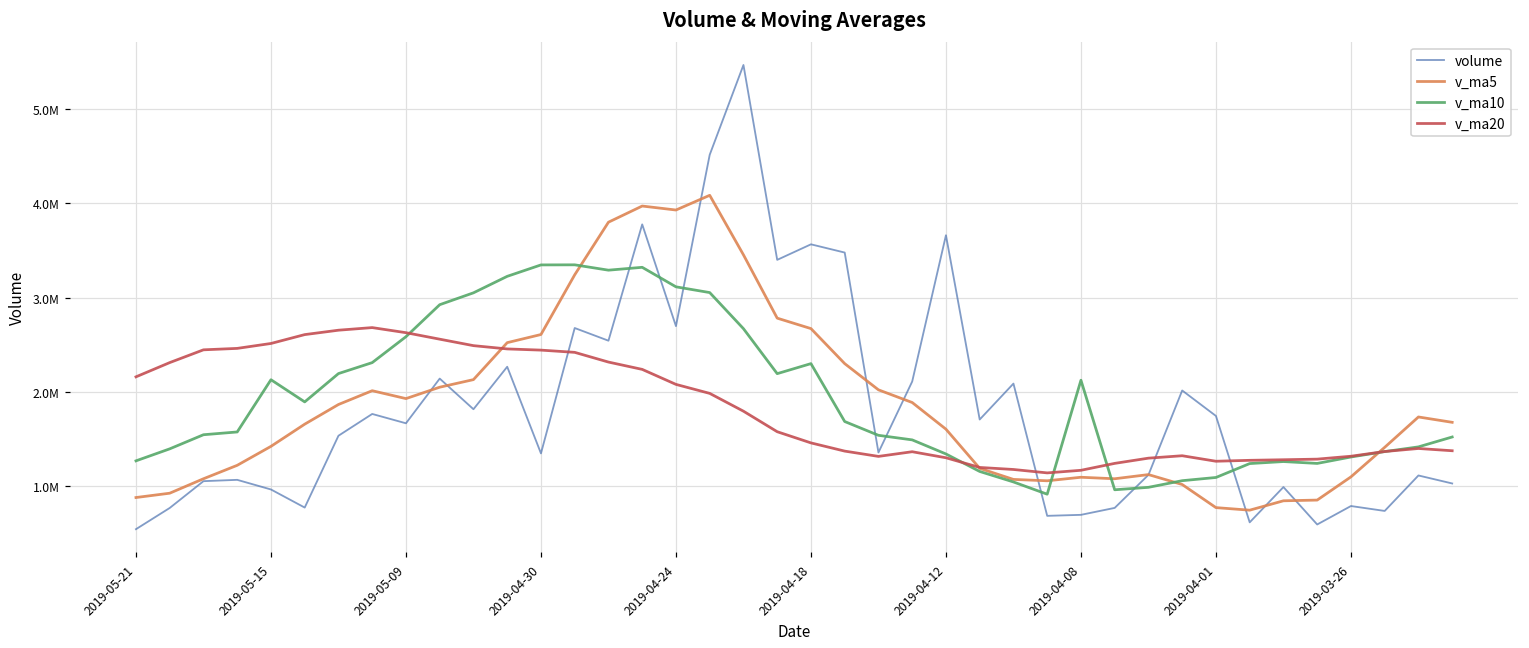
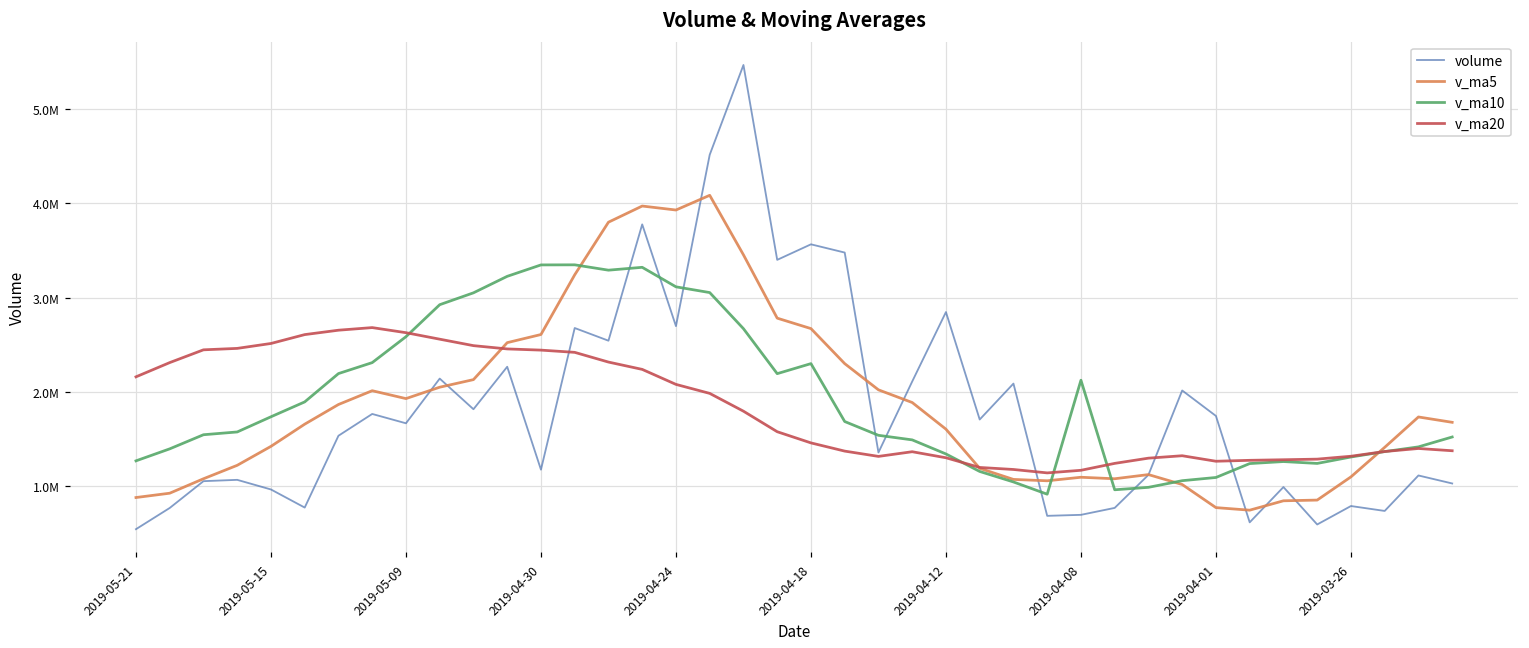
  {
    "volume": {
      "2019-05-21": 500000,
      "2019-05-15": 1000000,
      "2019-05-09": 1700000,
-     "2019-04-30": 1400000,
+     "2019-04-30": 1200000,
      "2019-04-24": 2700000,
      "2019-04-18": 3600000,
-     "2019-04-12": 3700000,
+     "2019-04-12": 2800000,
      "2019-04-08": 700000,
      "2019-04-01": 1700000,
      "2019-03-26": 800000
    },
    "v_ma10": {
      "2019-05-21": 1300000,
-     "2019-05-15": 2100000,
+     "2019-05-15": 1700000,
      "2019-05-09": 2600000,
      "2019-04-30": 3300000,
      "2019-04-24": 3100000,
      "2019-04-18": 2300000,
      "2019-04-12": 1300000,
      "2019-04-08": 2100000,
      "2019-04-01": 1100000
    }
  }
